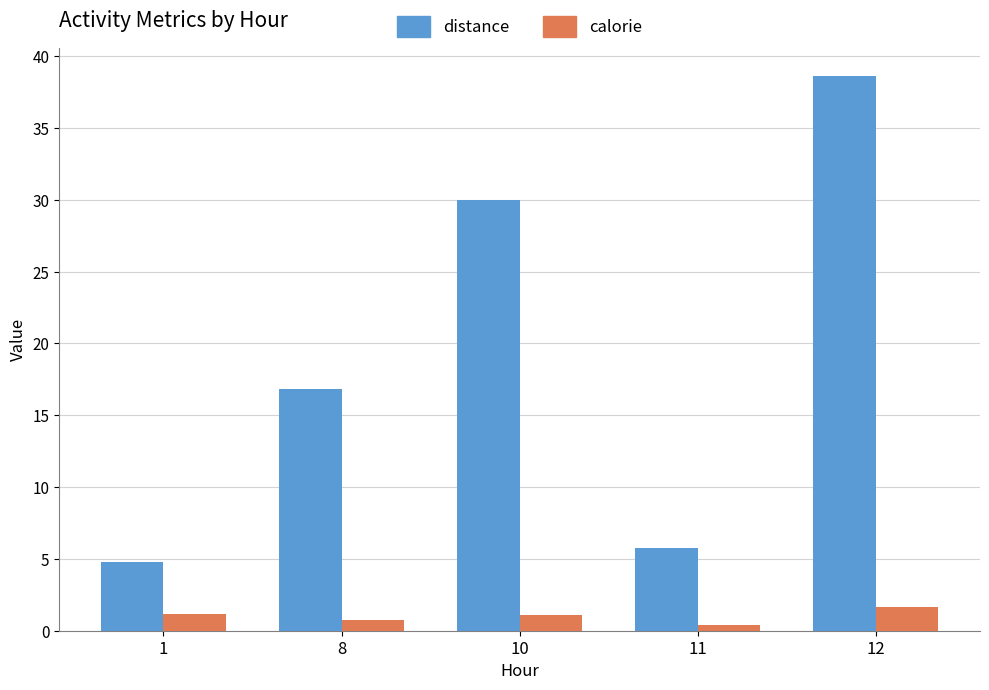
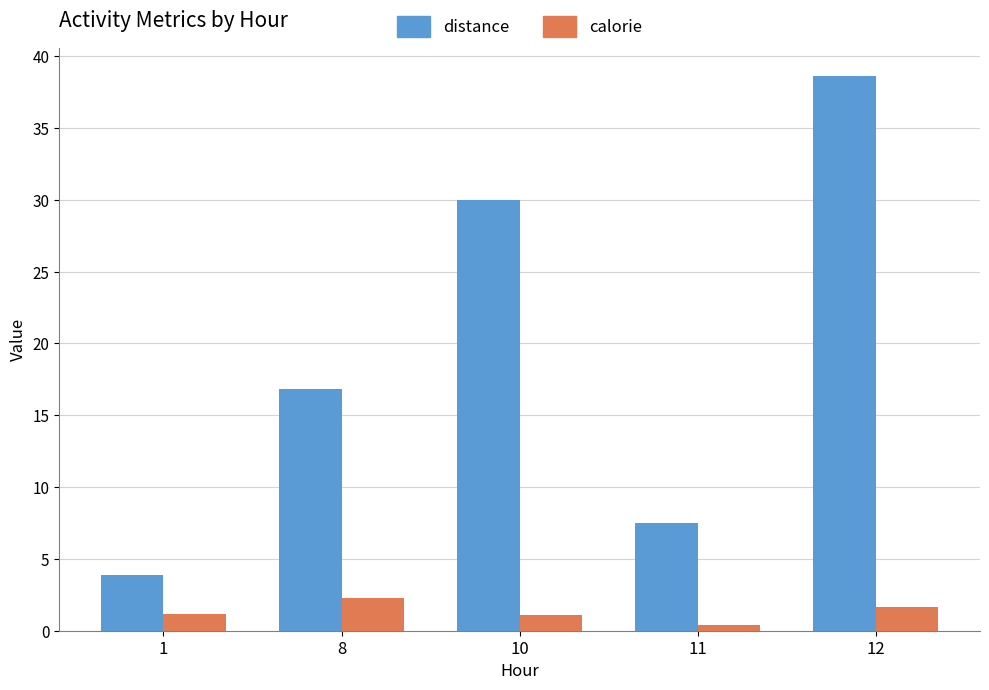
  {
    "distance": {
-     "1": 4.8,
+     "1": 3.9,
      "8": 16.8,
      "10": 30.0,
-     "11": 5.8,
+     "11": 7.5,
      "12": 38.6
    },
    "calorie": {
      "1": 1.2,
-     "8": 0.7,
+     "8": 2.3,
      "10": 1.1,
      "11": 0.4,
      "12": 1.6
    }
  }
